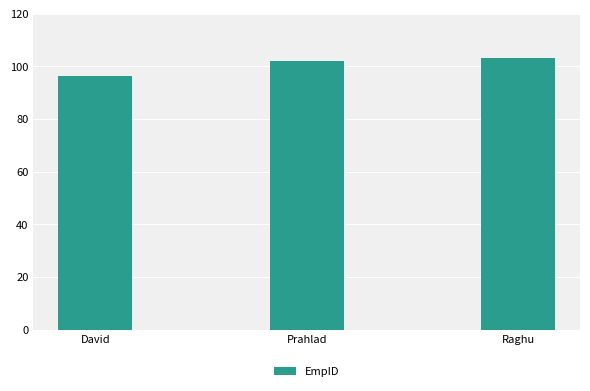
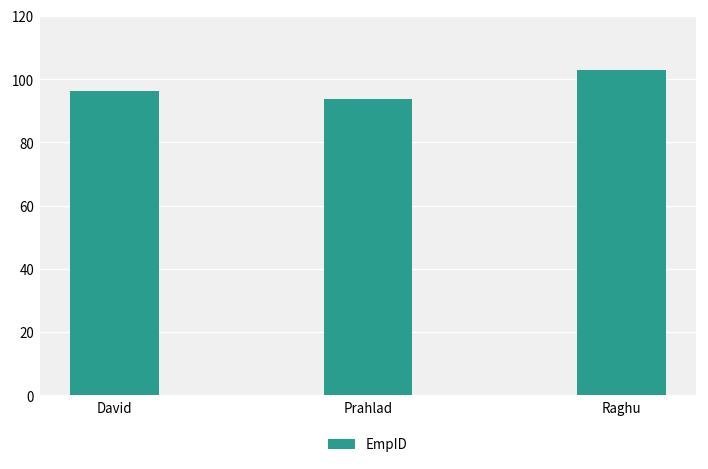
  {
    "David": 96,
-   "Prahlad": 102,
+   "Prahlad": 94,
    "Raghu": 103
  }
